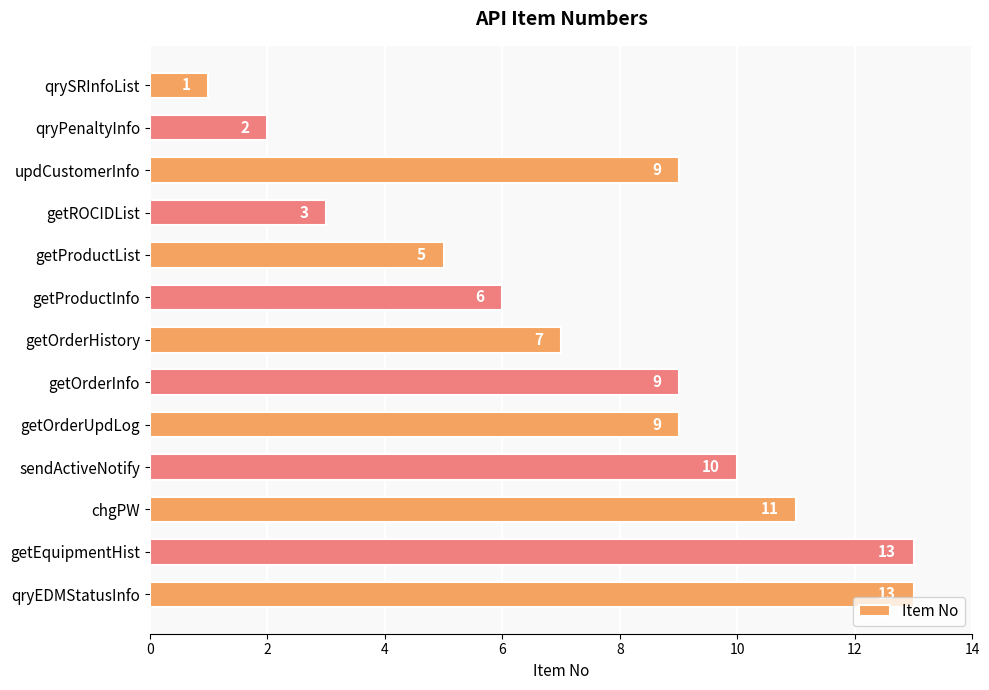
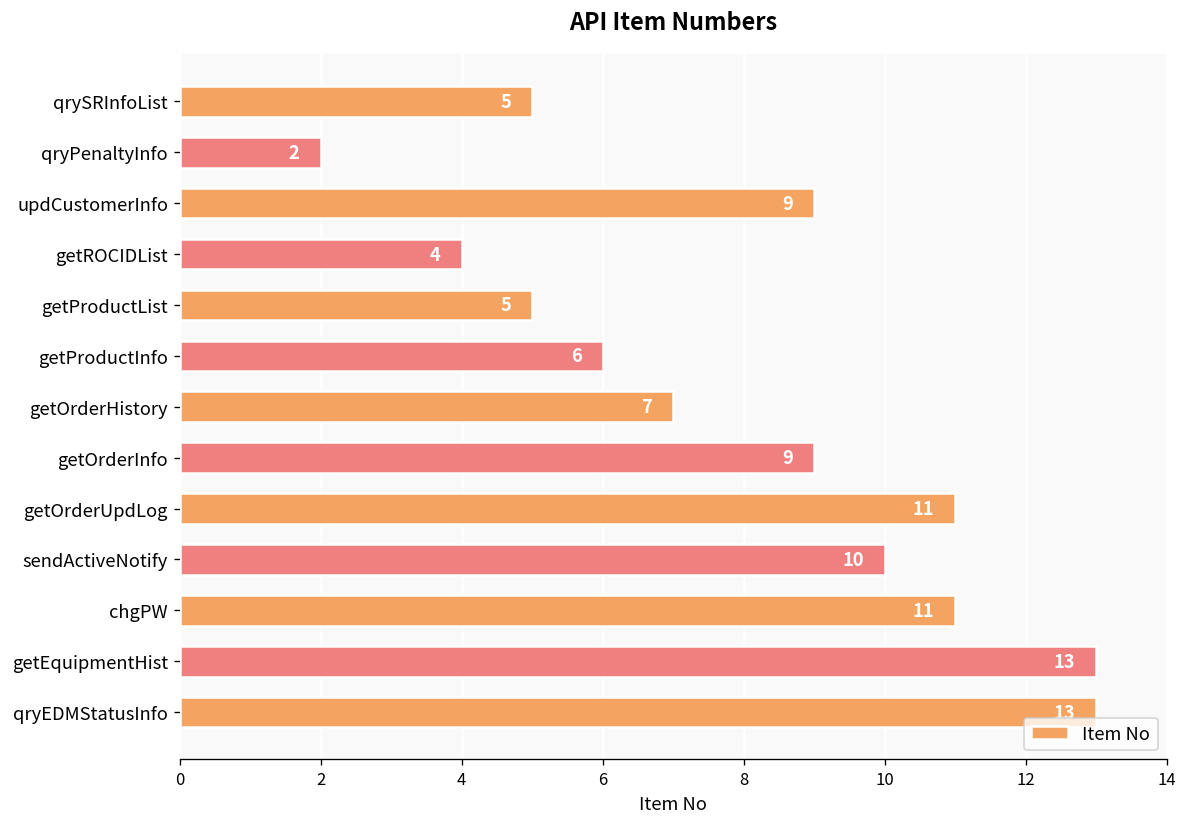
  {
-   "qrySRInfoList": 1,
+   "qrySRInfoList": 5,
    "qryPenaltyInfo": 2,
    "updCustomerInfo": 9,
-   "getROCIDList": 3,
+   "getROCIDList": 4,
    "getProductList": 5,
    "getProductInfo": 6,
    "getOrderHistory": 7,
    "getOrderInfo": 9,
-   "getOrderUpdLog": 9,
+   "getOrderUpdLog": 11,
    "sendActiveNotify": 10,
    "chgPW": 11,
    "getEquipmentHist": 13
  }
